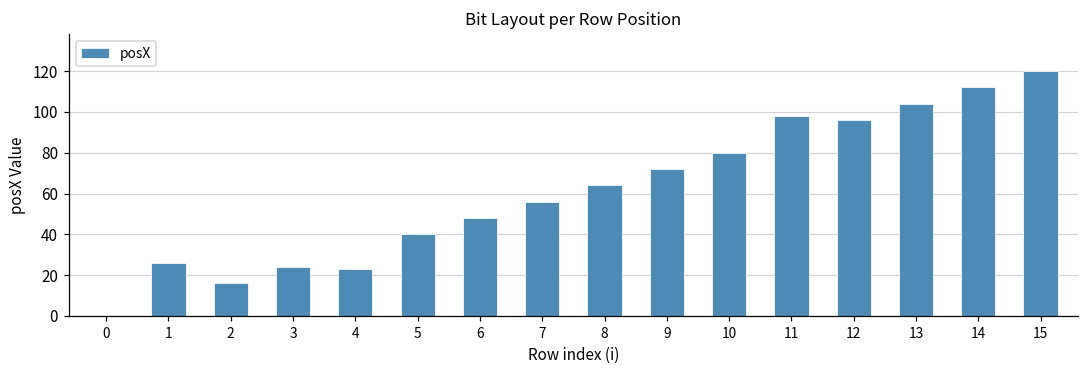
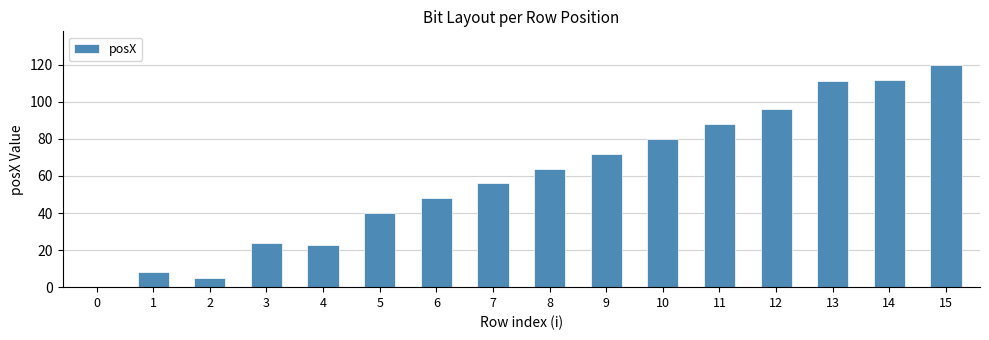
  {
    "0": 0,
-   "1": 26,
-   "2": 16,
+   "1": 8,
+   "2": 5,
    "3": 24,
    "4": 23,
    "5": 40,
    "6": 48,
    "7": 56,
    "8": 64,
    "9": 72,
    "10": 80,
-   "11": 98,
+   "11": 88,
    "12": 96,
-   "13": 104,
+   "13": 111,
    "14": 112,
    "15": 120
  }
